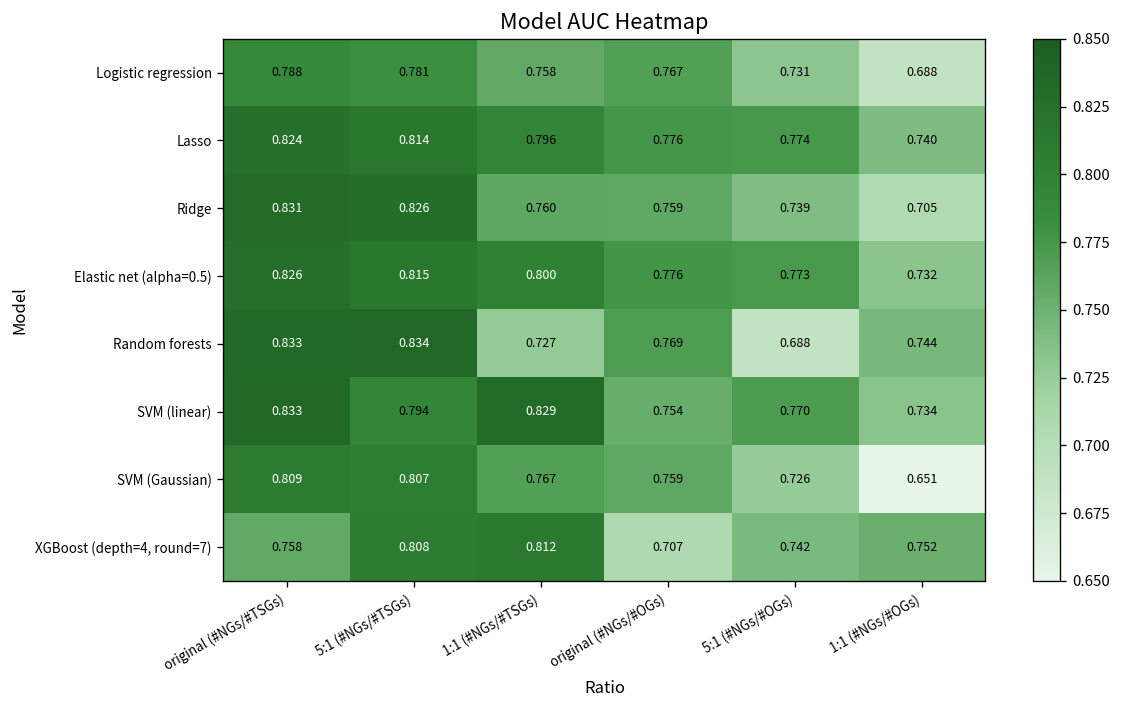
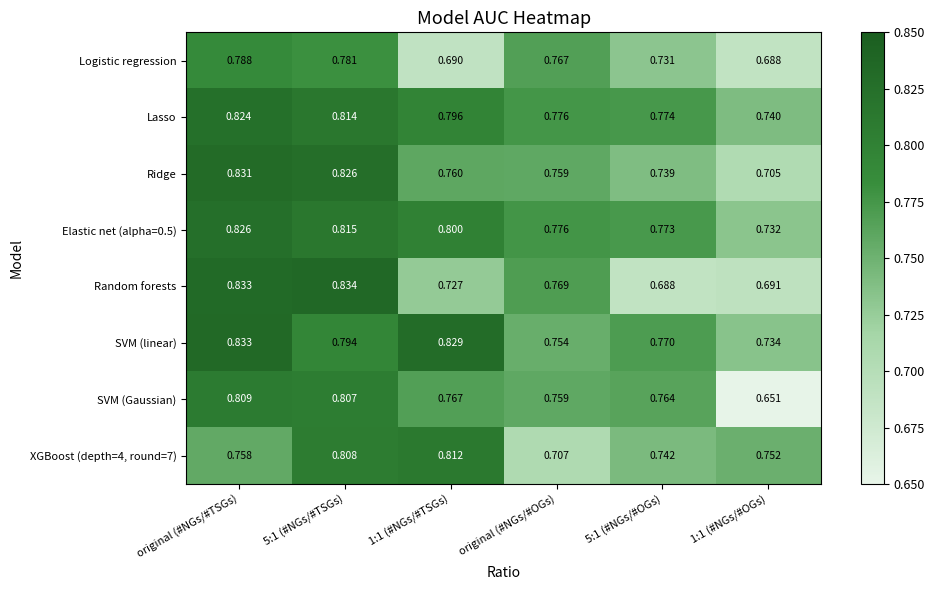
  {
    "Logistic regression": {
      "original (#NGs/#TSGs)": 0.788,
      "5:1 (#NGs/#TSGs)": 0.781,
-     "1:1 (#NGs/#TSGs)": 0.758,
+     "1:1 (#NGs/#TSGs)": 0.690,
      "original (#NGs/#OGs)": 0.767,
      "5:1 (#NGs/#OGs)": 0.731,
      "1:1 (#NGs/#OGs)": 0.688
    },
    "Lasso": {
      "original (#NGs/#TSGs)": 0.824,
      "5:1 (#NGs/#TSGs)": 0.814,
      "1:1 (#NGs/#TSGs)": 0.796,
      "original (#NGs/#OGs)": 0.776,
      "5:1 (#NGs/#OGs)": 0.774,
      "1:1 (#NGs/#OGs)": 0.740
    },
    "Ridge": {
      "original (#NGs/#TSGs)": 0.831,
      "5:1 (#NGs/#TSGs)": 0.826,
      "1:1 (#NGs/#TSGs)": 0.760,
      "original (#NGs/#OGs)": 0.759,
      "5:1 (#NGs/#OGs)": 0.739,
      "1:1 (#NGs/#OGs)": 0.705
    },
    "Elastic net (alpha=0.5)": {
      "original (#NGs/#TSGs)": 0.826,
      "5:1 (#NGs/#TSGs)": 0.815,
      "1:1 (#NGs/#TSGs)": 0.800,
      "original (#NGs/#OGs)": 0.776,
      "5:1 (#NGs/#OGs)": 0.773,
      "1:1 (#NGs/#OGs)": 0.732
    },
    "Random forests": {
      "original (#NGs/#TSGs)": 0.833,
      "5:1 (#NGs/#TSGs)": 0.834,
      "1:1 (#NGs/#TSGs)": 0.727,
      "original (#NGs/#OGs)": 0.769,
      "5:1 (#NGs/#OGs)": 0.688,
-     "1:1 (#NGs/#OGs)": 0.744
+     "1:1 (#NGs/#OGs)": 0.691
    },
    "SVM (linear)": {
      "original (#NGs/#TSGs)": 0.833,
      "5:1 (#NGs/#TSGs)": 0.794,
      "1:1 (#NGs/#TSGs)": 0.829,
      "original (#NGs/#OGs)": 0.754,
      "5:1 (#NGs/#OGs)": 0.770,
      "1:1 (#NGs/#OGs)": 0.734
    },
    "SVM (Gaussian)": {
      "original (#NGs/#TSGs)": 0.809,
      "5:1 (#NGs/#TSGs)": 0.807,
      "1:1 (#NGs/#TSGs)": 0.767,
      "original (#NGs/#OGs)": 0.759,
-     "5:1 (#NGs/#OGs)": 0.726,
+     "5:1 (#NGs/#OGs)": 0.764,
      "1:1 (#NGs/#OGs)": 0.651
    },
    "XGBoost (depth=4, round=7)": {
      "original (#NGs/#TSGs)": 0.758,
      "5:1 (#NGs/#TSGs)": 0.808,
      "1:1 (#NGs/#TSGs)": 0.812,
      "original (#NGs/#OGs)": 0.707,
      "5:1 (#NGs/#OGs)": 0.742,
      "1:1 (#NGs/#OGs)": 0.752
    }
  }
